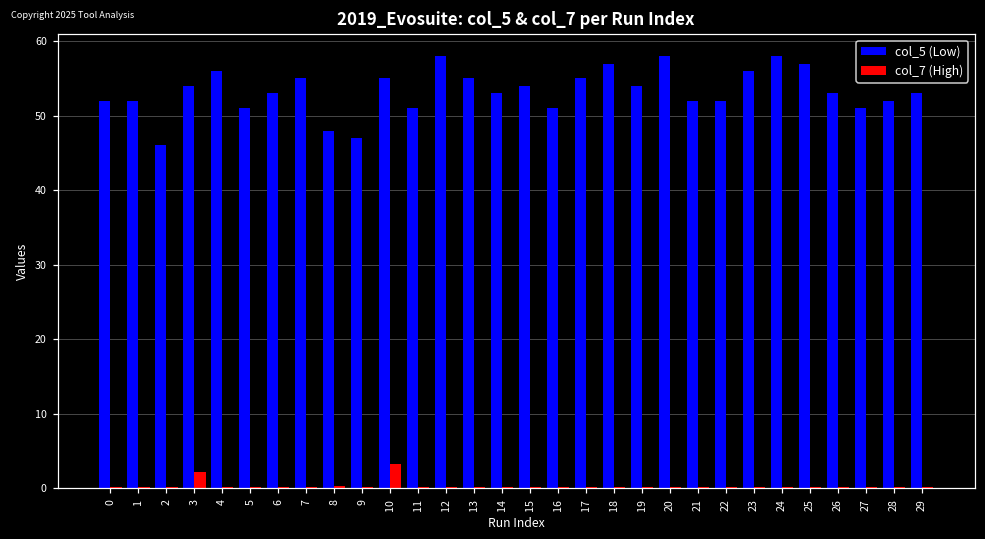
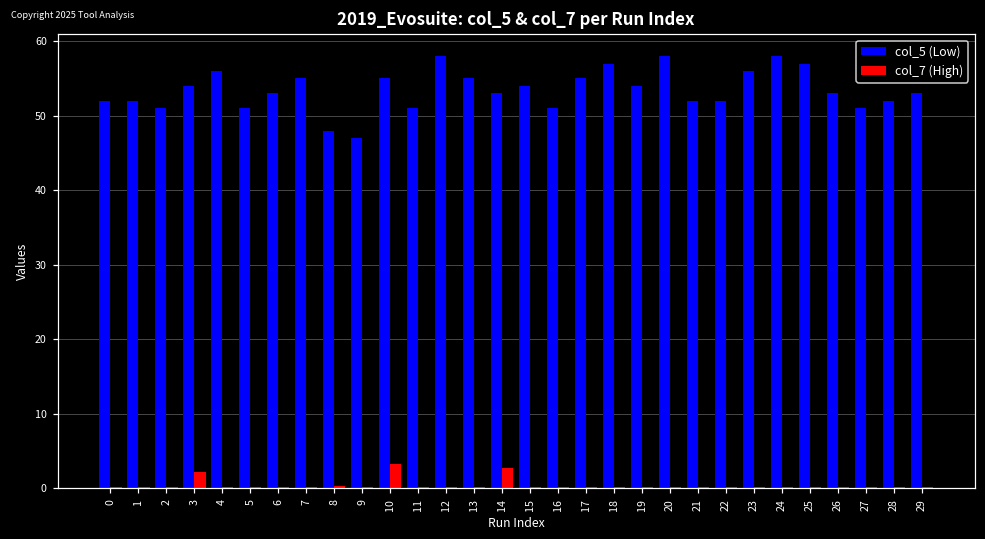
  {
    "col_5 (Low)": {
      "0": 52,
      "1": 52,
-     "2": 46,
+     "2": 51,
      "3": 54,
      "4": 56,
      "5": 51,
      "6": 53,
      "7": 55,
      "8": 48,
      "9": 47,
      "10": 55,
      "11": 51,
      "12": 58,
      "13": 55,
      "14": 53,
      "15": 54,
      "16": 51,
      "17": 55,
      "18": 57,
      "19": 54,
      "20": 58,
      "21": 52,
      "22": 52,
      "23": 56,
      "24": 58,
      "25": 57,
      "26": 53,
      "27": 51,
      "28": 52,
      "29": 53
    },
    "col_7 (High)": {
      "3": 2,
      "10": 3,
-     "14": 0
+     "14": 3
    }
  }
